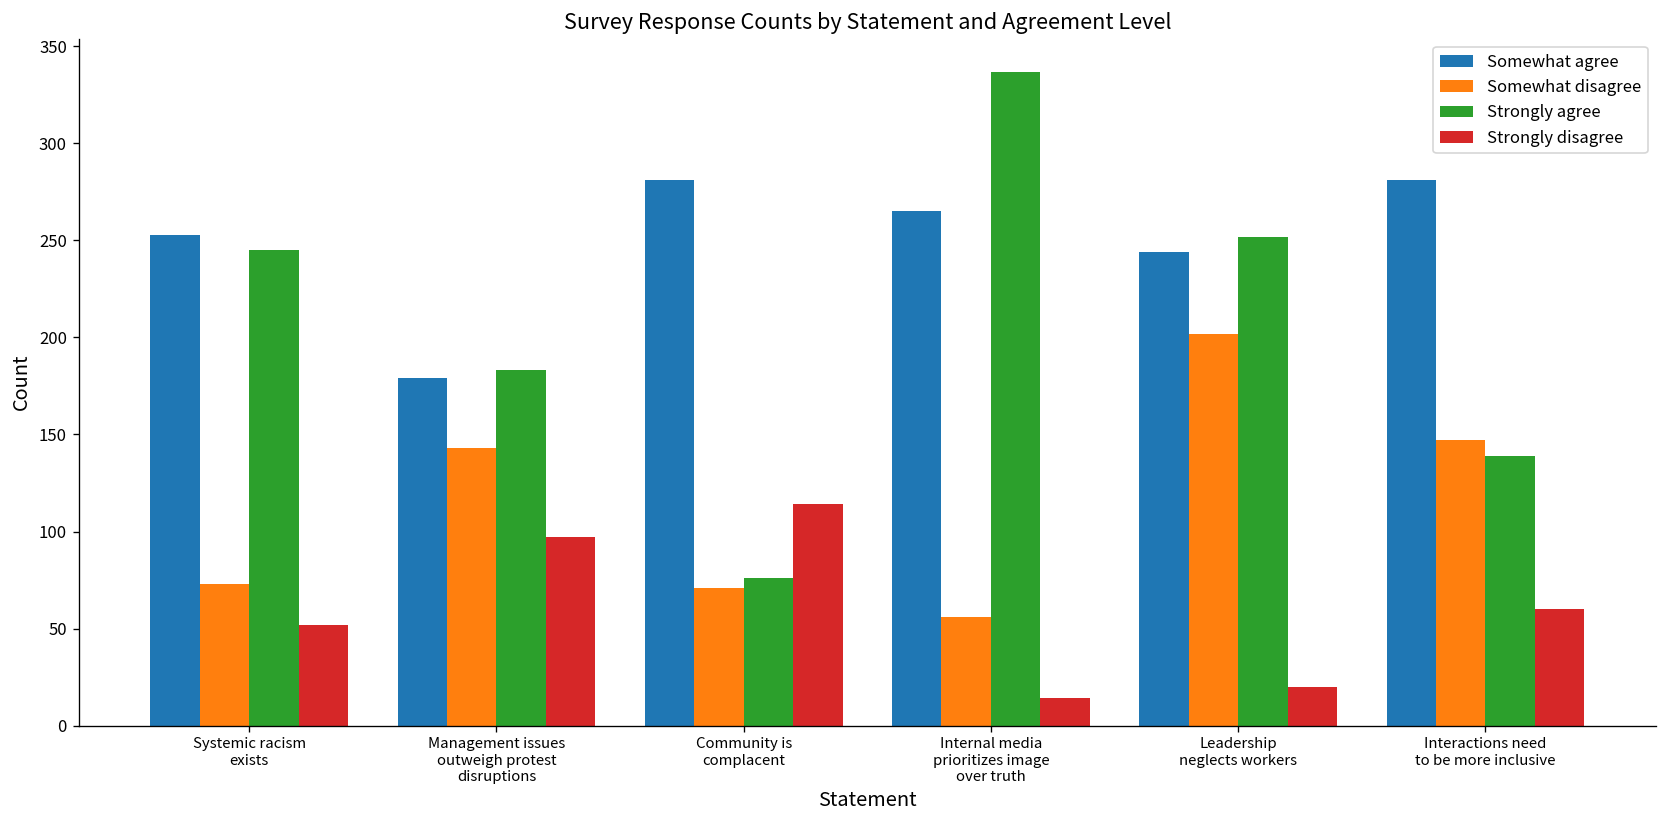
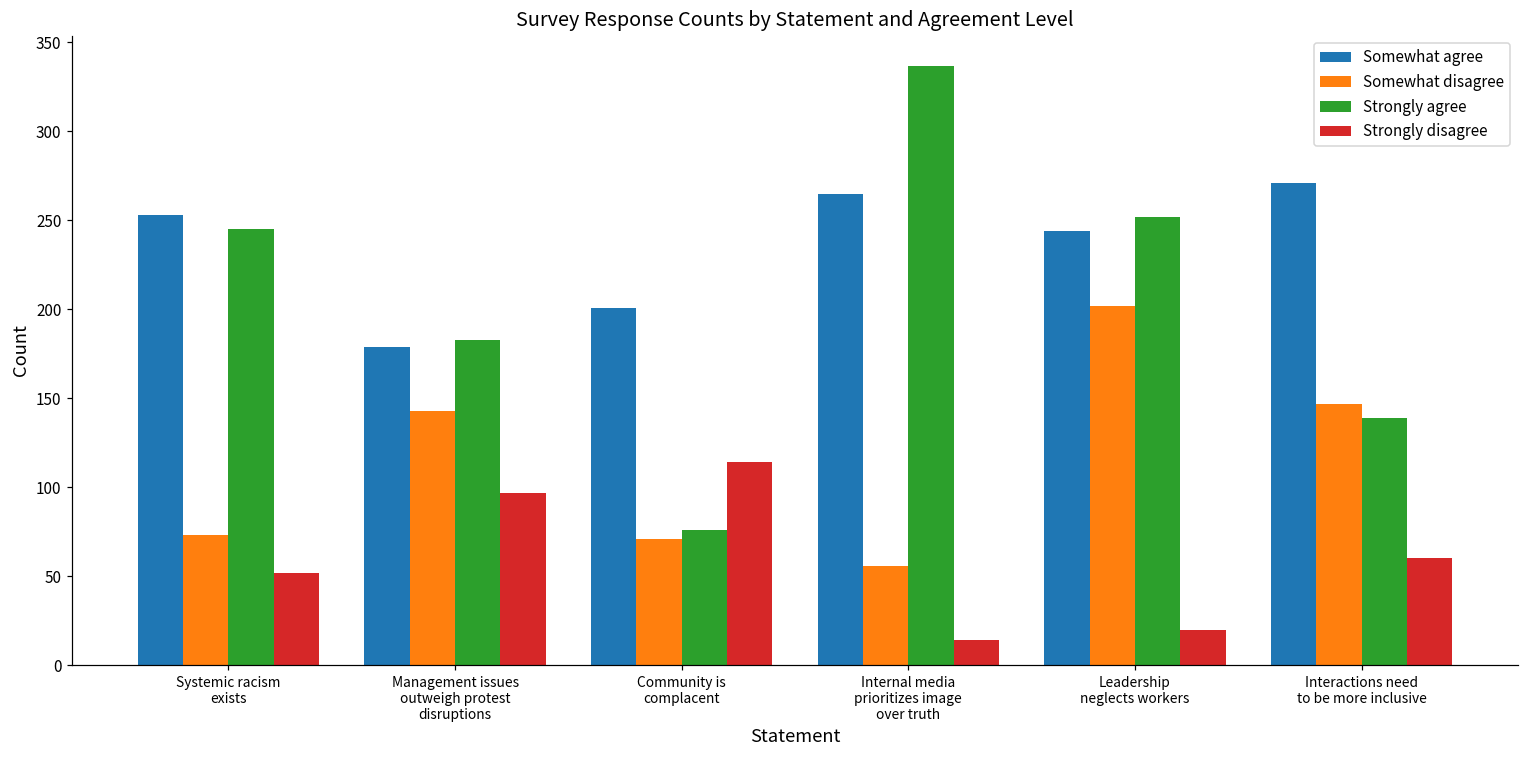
  {
    "Somewhat agree": {
      "Systemic racism exists": 253,
      "Management issues outweigh protest disruptions": 179,
-     "Community is complacent": 281,
+     "Community is complacent": 201,
      "Internal media prioritizes image over truth": 265,
      "Leadership neglects workers": 244,
-     "Interactions need to be more inclusive": 281
+     "Interactions need to be more inclusive": 271
    },
    "Somewhat disagree": {
      "Systemic racism exists": 73,
      "Management issues outweigh protest disruptions": 143,
      "Community is complacent": 71,
      "Internal media prioritizes image over truth": 56,
      "Leadership neglects workers": 202,
      "Interactions need to be more inclusive": 147
    },
    "Strongly agree": {
      "Systemic racism exists": 245,
      "Management issues outweigh protest disruptions": 183,
      "Community is complacent": 76,
      "Internal media prioritizes image over truth": 337,
      "Leadership neglects workers": 252,
      "Interactions need to be more inclusive": 139
    },
    "Strongly disagree": {
      "Systemic racism exists": 52,
      "Management issues outweigh protest disruptions": 97,
      "Community is complacent": 114,
      "Internal media prioritizes image over truth": 14,
      "Leadership neglects workers": 20,
      "Interactions need to be more inclusive": 60
    }
  }
